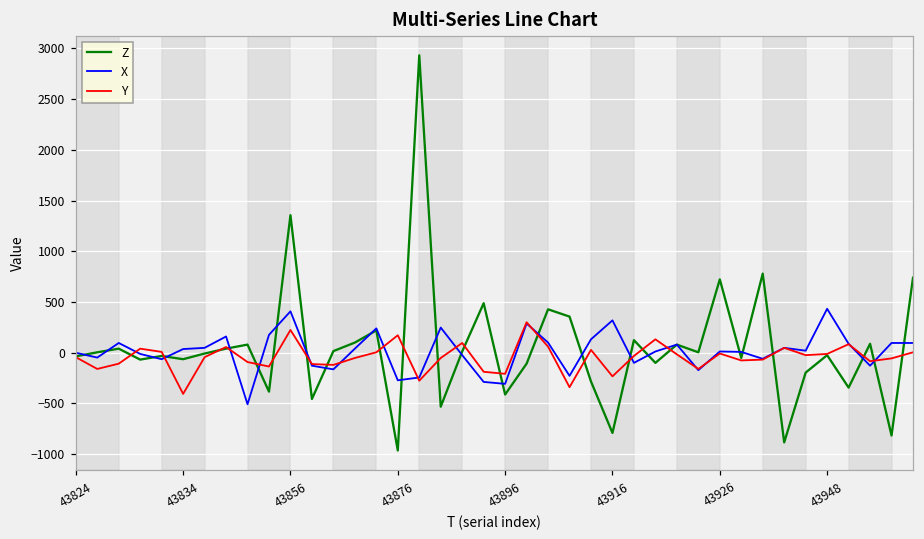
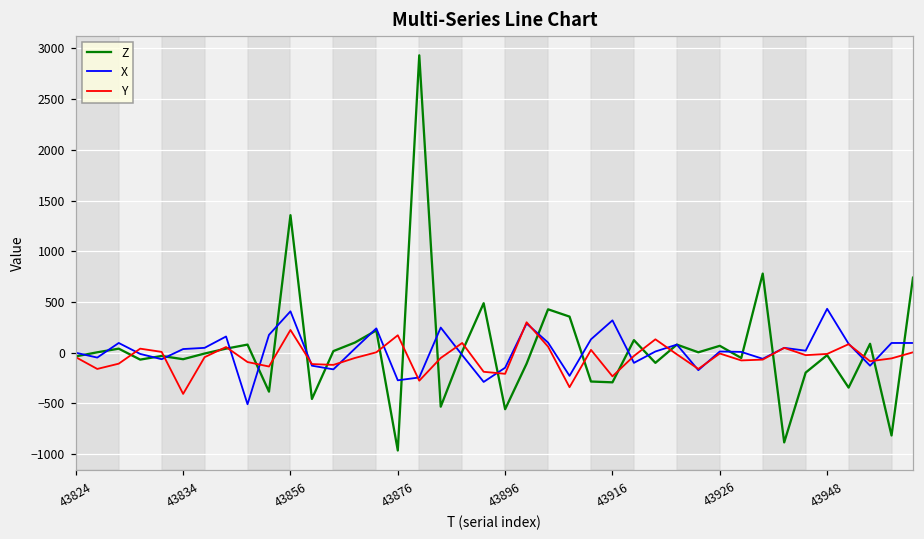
  {
    "Z": {
      "43834": -100,
      "43856": 1400,
      "43876": -1000,
-     "43896": -400,
-     "43916": -800,
-     "43926": 700
+     "43896": -600,
+     "43916": -300,
+     "43926": 100
    },
    "X": {
      "43824": 0,
      "43834": 0,
      "43856": 400,
      "43876": -300,
-     "43896": -300,
+     "43896": -100,
      "43916": 300,
      "43948": 400
    },
    "Y": {
      "43834": -400,
      "43856": 200,
      "43876": 200,
      "43896": -200,
      "43916": -200
    }
  }
